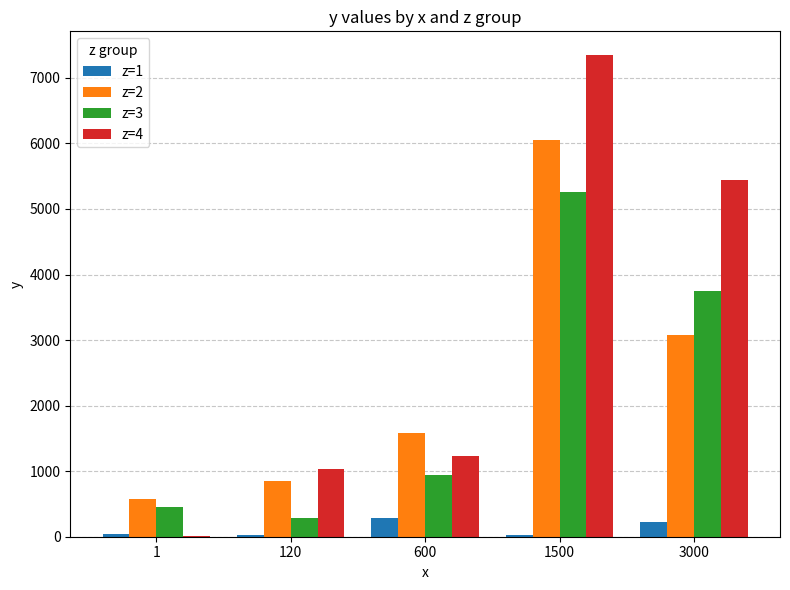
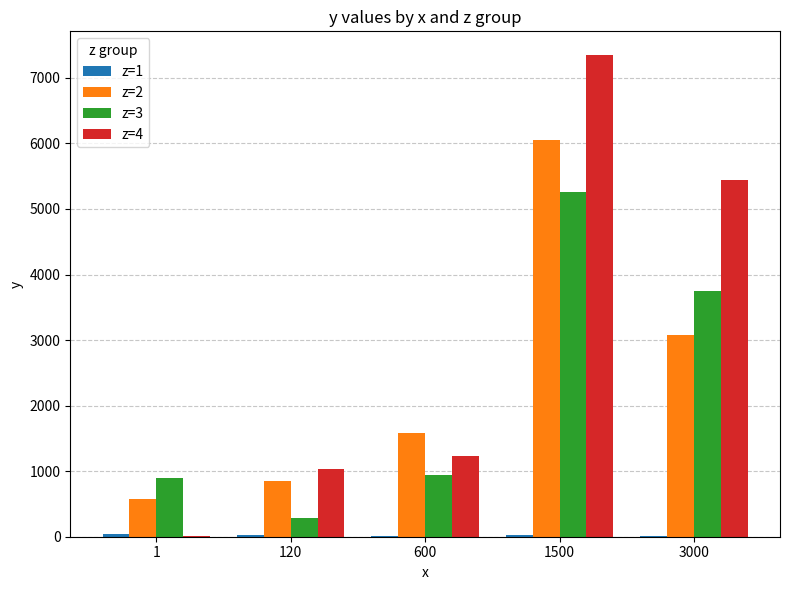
  {
    "z=1": {
      "1": 0,
-     "600": 300,
-     "3000": 200
+     "600": 0,
+     "3000": 0
    },
    "z=2": {
      "1": 600,
      "120": 900,
      "600": 1600,
      "1500": 6000,
      "3000": 3100
    },
    "z=3": {
-     "1": 500,
+     "1": 900,
      "120": 300,
      "600": 900,
      "1500": 5300,
      "3000": 3800
    },
    "z=4": {
      "120": 1000,
      "600": 1200,
      "1500": 7300,
      "3000": 5400
    }
  }
